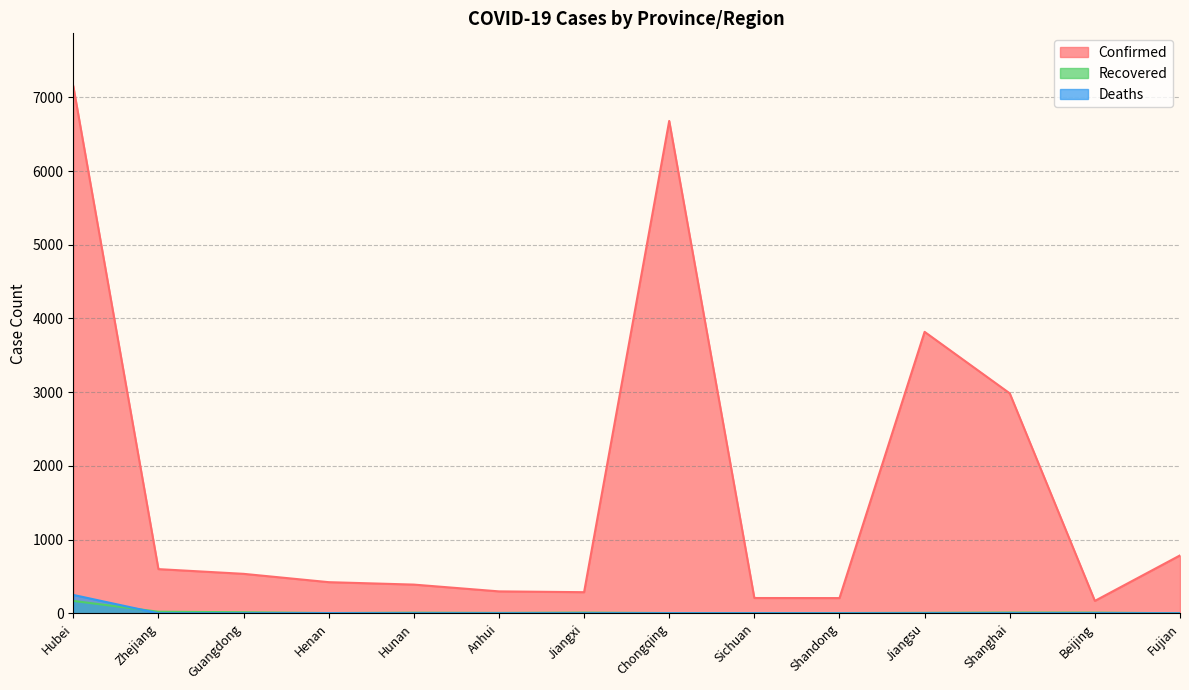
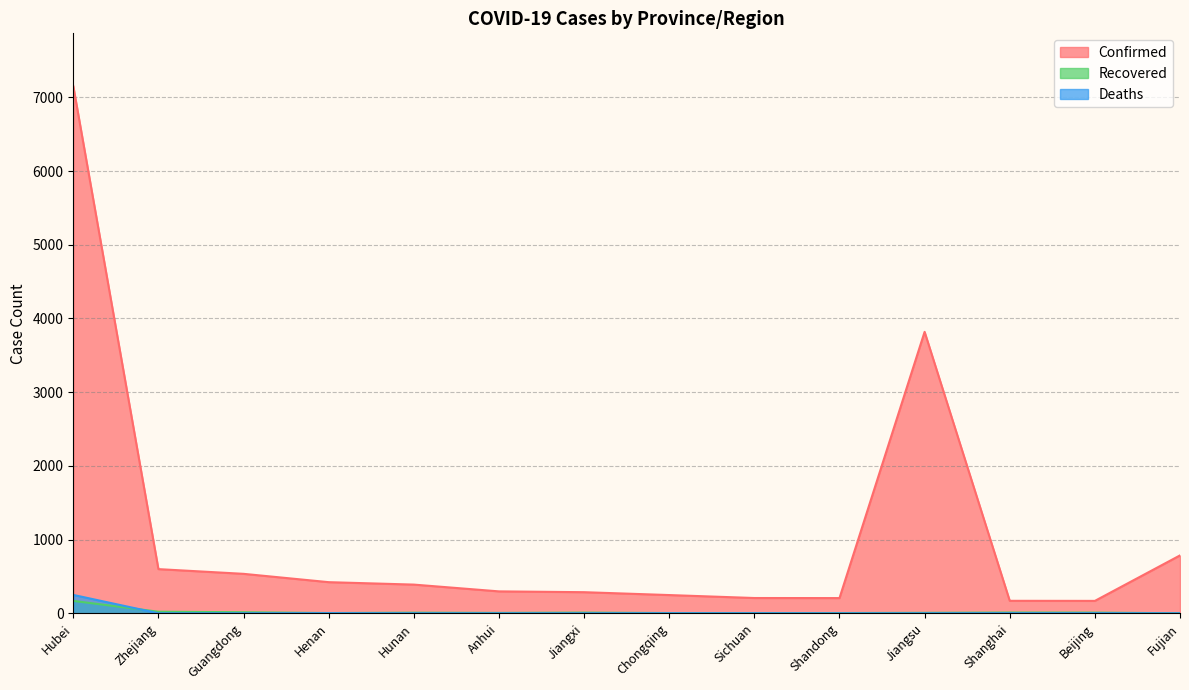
  {
    "Confirmed": {
      "Hubei": 7200,
      "Zhejiang": 600,
      "Guangdong": 500,
      "Henan": 400,
      "Hunan": 400,
      "Anhui": 300,
      "Jiangxi": 300,
-     "Chongqing": 6700,
+     "Chongqing": 200,
      "Sichuan": 200,
      "Shandong": 200,
      "Jiangsu": 3800,
-     "Shanghai": 3000,
+     "Shanghai": 200,
      "Beijing": 200,
      "Fujian": 800
    },
    "Recovered": {
      "Hubei": 200
    },
    "Deaths": {
      "Hubei": 200
    }
  }
